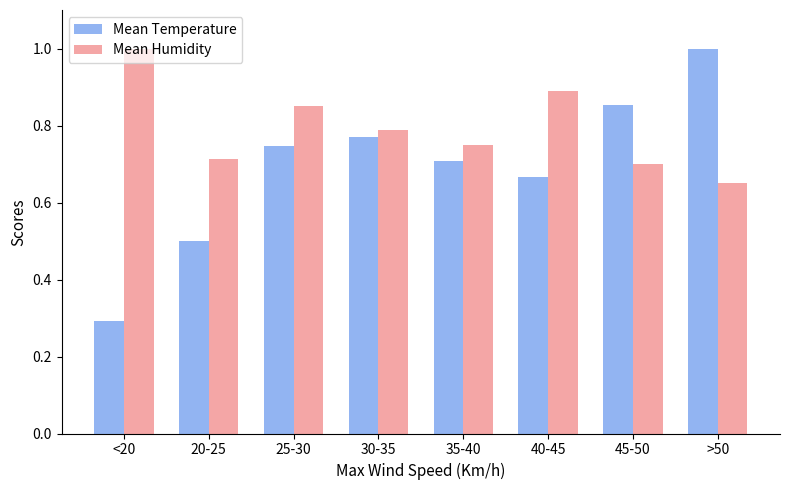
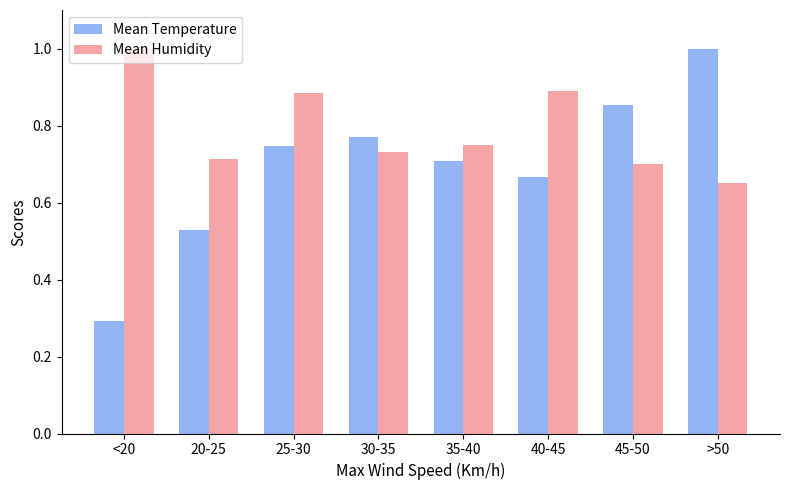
  {
    "Mean Temperature": {
      "<20": 0.29,
-     "20-25": 0.50,
+     "20-25": 0.53,
      "25-30": 0.75,
      "30-35": 0.77,
      "35-40": 0.71,
      "40-45": 0.67,
      "45-50": 0.85,
      ">50": 1.00
    },
    "Mean Humidity": {
      "20-25": 0.71,
-     "25-30": 0.85,
-     "30-35": 0.79,
+     "25-30": 0.89,
+     "30-35": 0.73,
      "35-40": 0.75,
      "40-45": 0.89,
      "45-50": 0.70,
      ">50": 0.65
    }
  }
